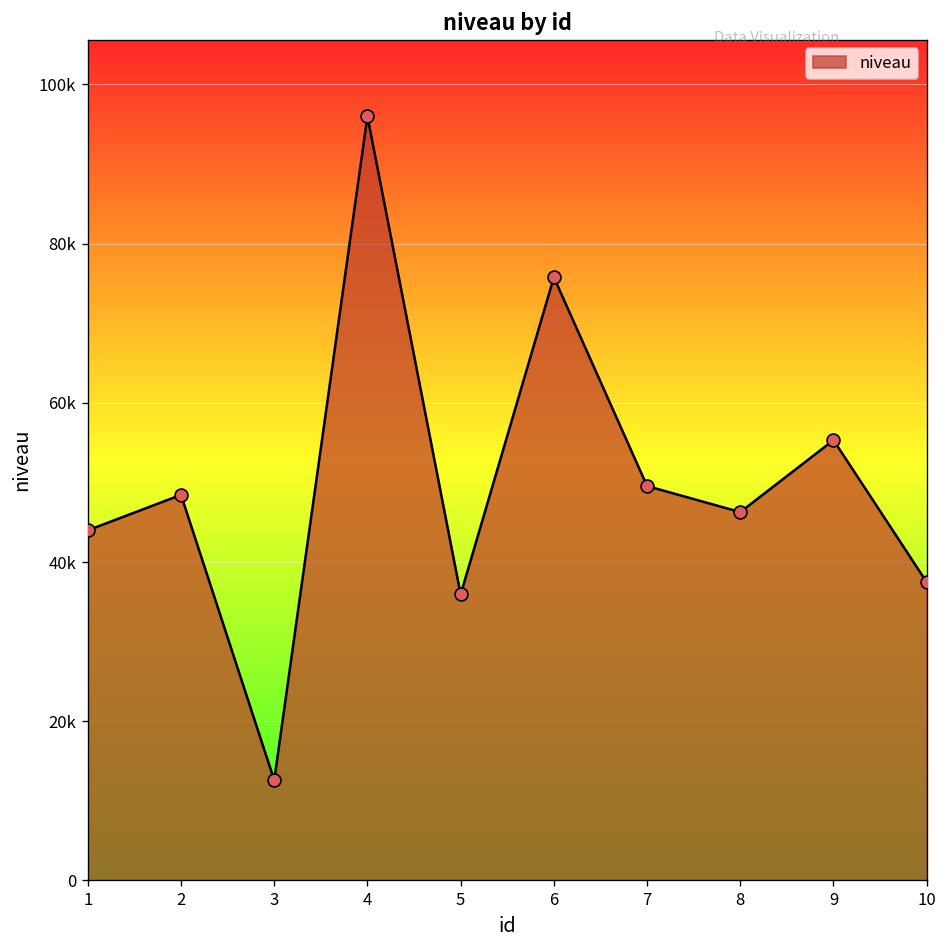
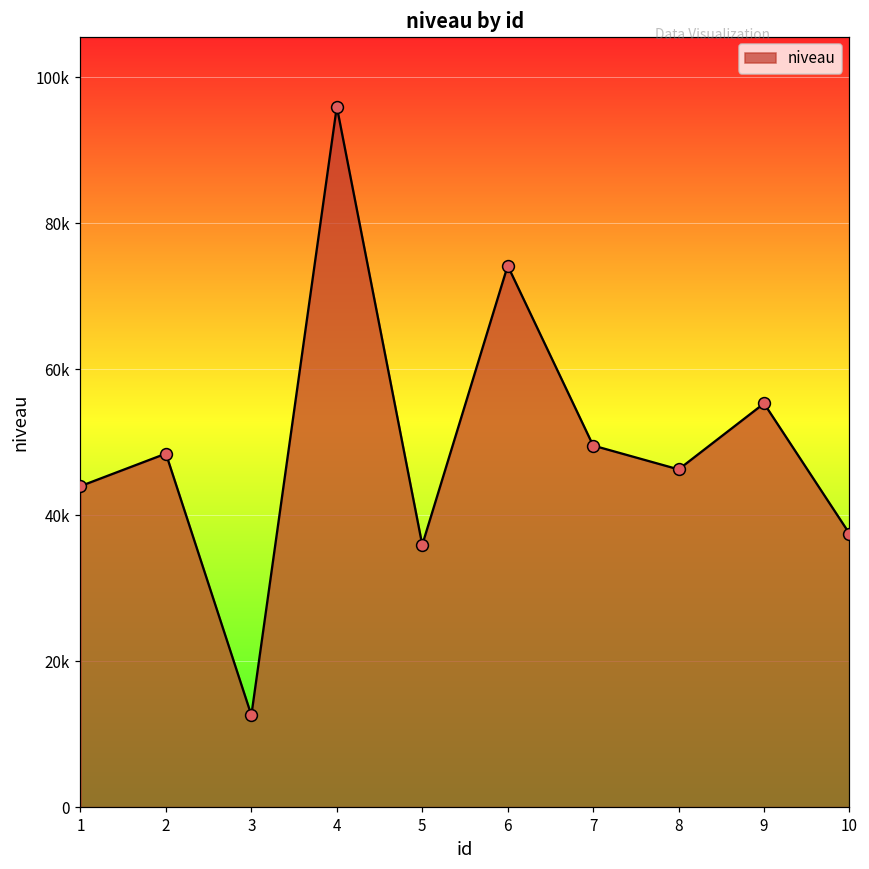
  {
    "1": 44000,
    "2": 48000,
    "3": 13000,
    "4": 96000,
    "5": 36000,
-   "6": 76000,
+   "6": 74000,
    "7": 50000,
    "8": 46000,
    "9": 55000,
    "10": 37000
  }
